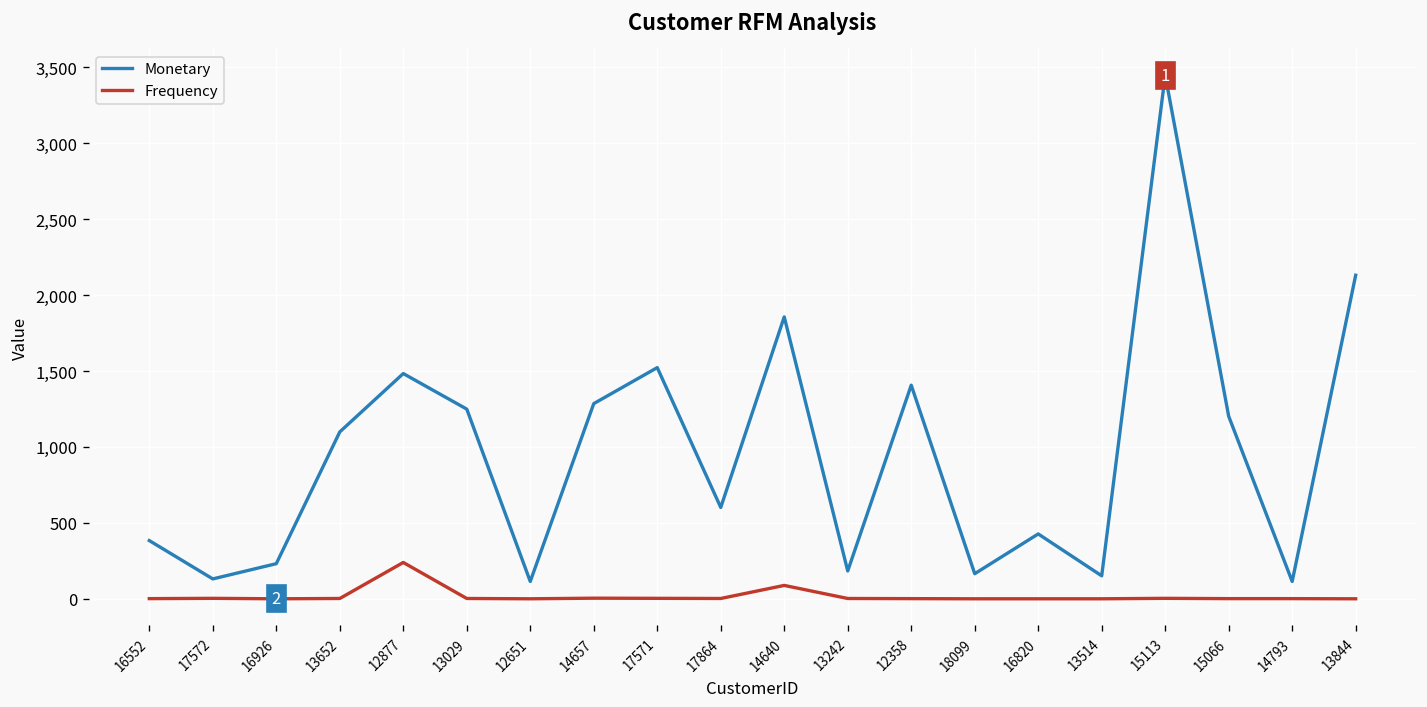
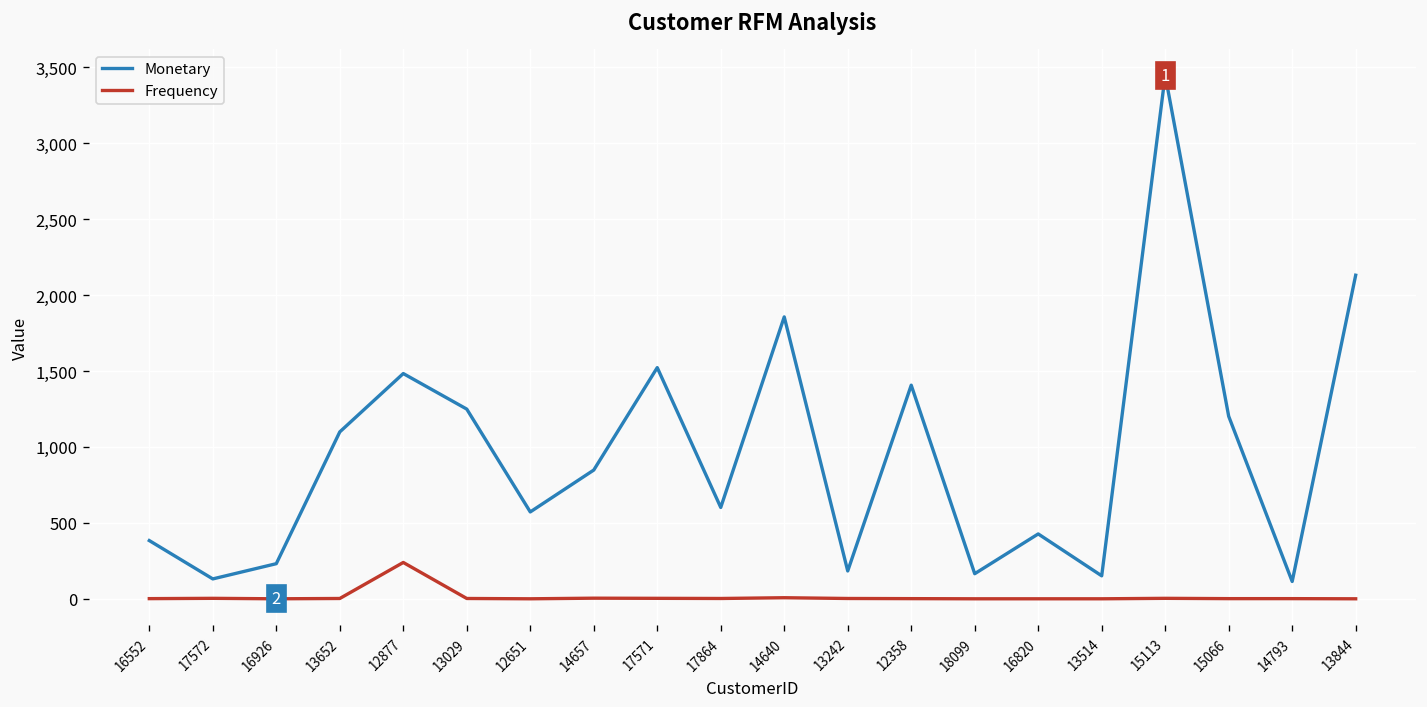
  {
    "Monetary": {
      "16552": "380",
      "17572": "130",
      "16926": "230",
      "13652": "1,100",
      "12877": "1,480",
      "13029": "1,250",
-     "12651": "120",
-     "14657": "1,290",
+     "12651": "570",
+     "14657": "850",
      "17571": "1,520",
      "17864": "600",
      "14640": "1,860",
      "13242": "180",
      "12358": "1,410",
      "18099": "170",
      "16820": "430",
      "13514": "150",
      "15066": "1,200",
      "14793": "110",
      "13844": "2,130"
    },
    "Frequency": {
      "16552": "0",
      "17572": "0",
      "13652": "0",
      "12877": "240",
      "13029": "0",
      "12651": "0",
      "14657": "10",
      "17571": "0",
      "17864": "0",
-     "14640": "90",
+     "14640": "10",
      "13242": "0",
      "12358": "0",
      "18099": "0",
      "16820": "0",
      "13514": "0",
      "15113": "0",
      "15066": "0",
      "14793": "0",
      "13844": "0"
    }
  }
